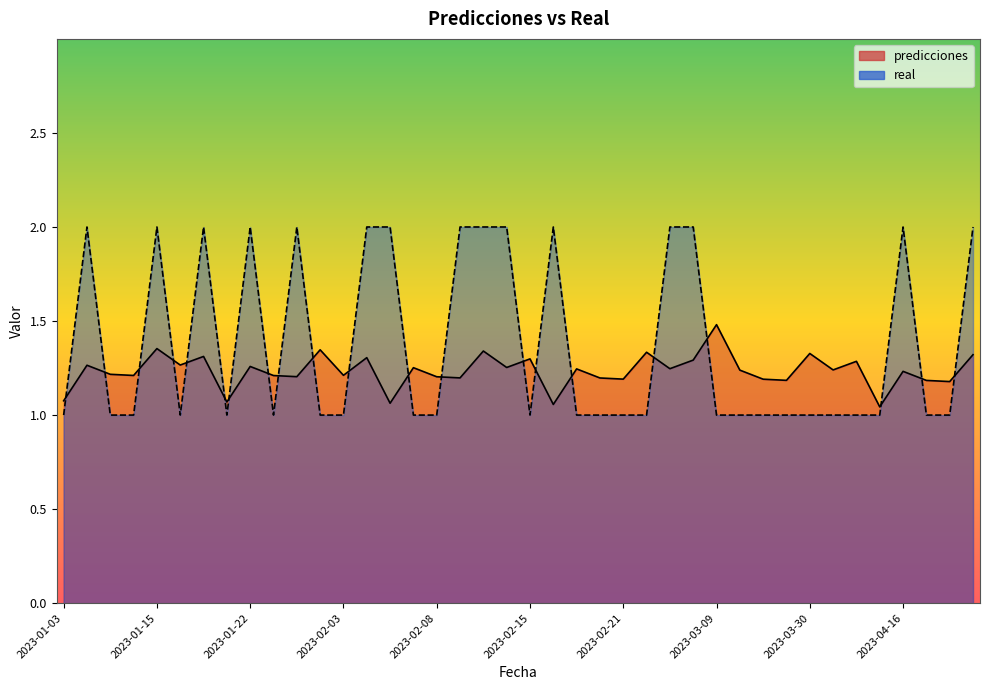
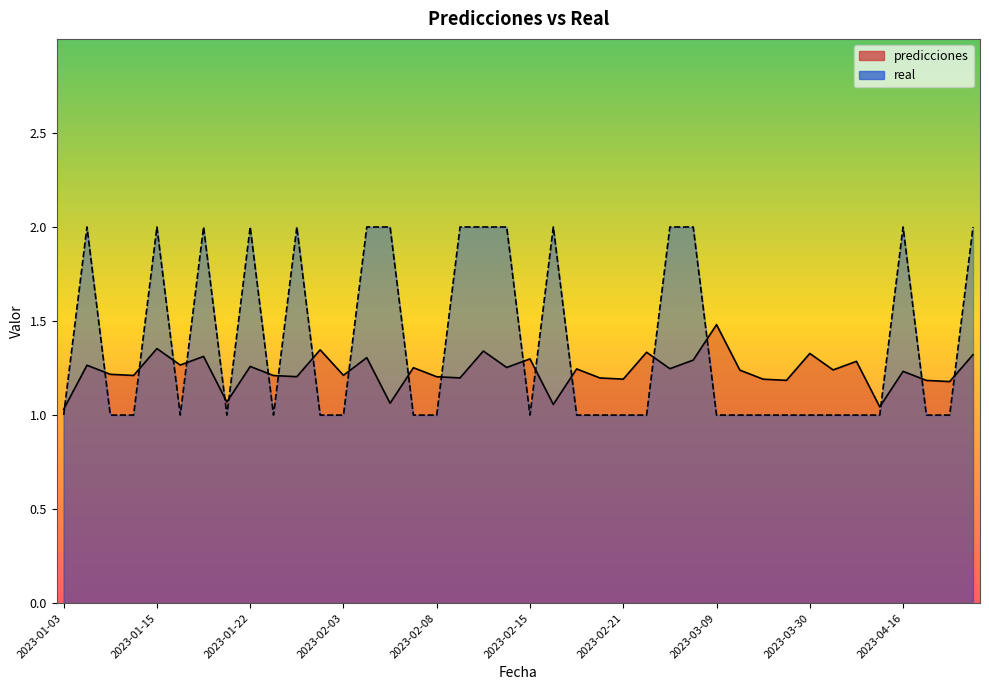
  {
    "predicciones": {
-     "2023-01-03": 1.08,
+     "2023-01-03": 1.03,
      "2023-01-15": 1.35,
      "2023-01-22": 1.26,
      "2023-02-03": 1.21,
      "2023-02-08": 1.20,
      "2023-02-15": 1.30,
      "2023-02-21": 1.19,
      "2023-03-09": 1.48,
      "2023-03-30": 1.33,
      "2023-04-16": 1.23
    },
    "real": {
      "2023-01-03": 1.00,
      "2023-01-15": 2.00,
      "2023-01-22": 2.00,
      "2023-02-03": 1.00,
      "2023-02-08": 1.00,
      "2023-02-15": 1.00,
      "2023-02-21": 1.00,
      "2023-03-09": 1.00,
      "2023-03-30": 1.00,
      "2023-04-16": 2.00
    }
  }
